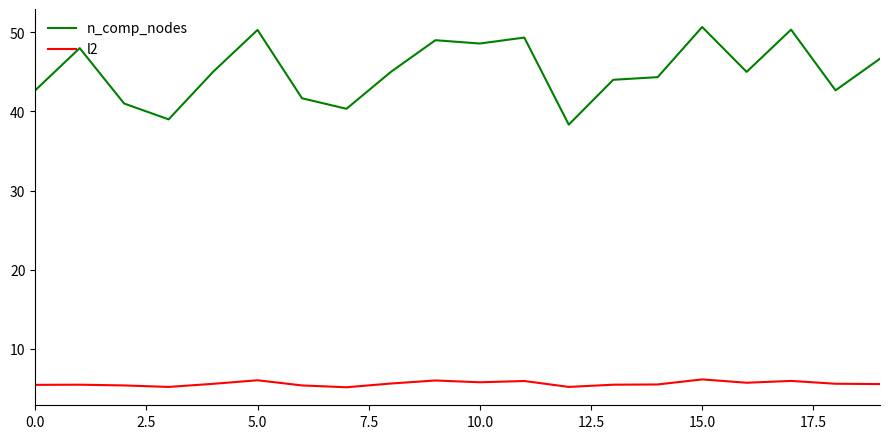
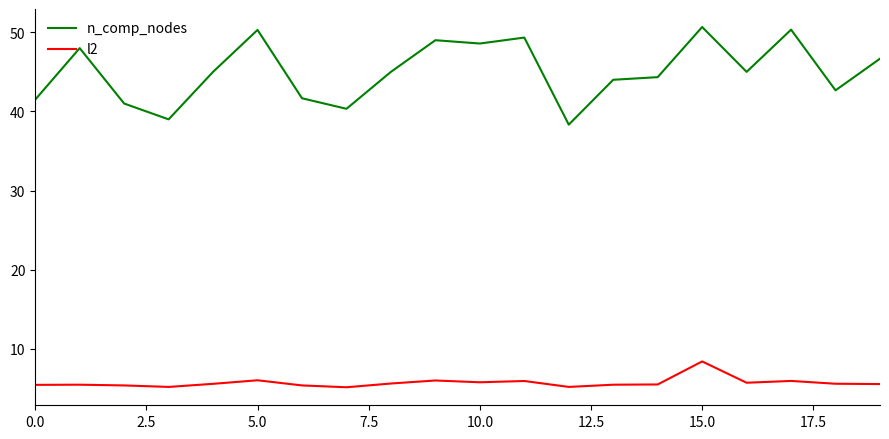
  {
    "n_comp_nodes": {
-     "0.0": 43,
+     "0.0": 41,
      "5.0": 50,
      "10.0": 49,
      "15.0": 51
    },
    "l2": {
      "0.0": 5,
      "5.0": 6,
      "10.0": 6,
-     "15.0": 6
+     "15.0": 8
    }
  }
